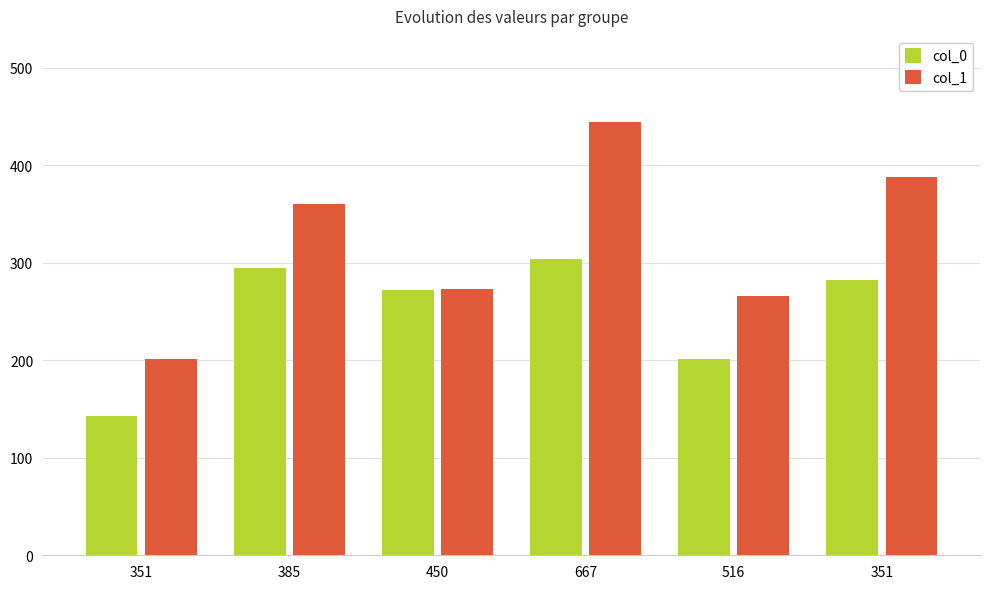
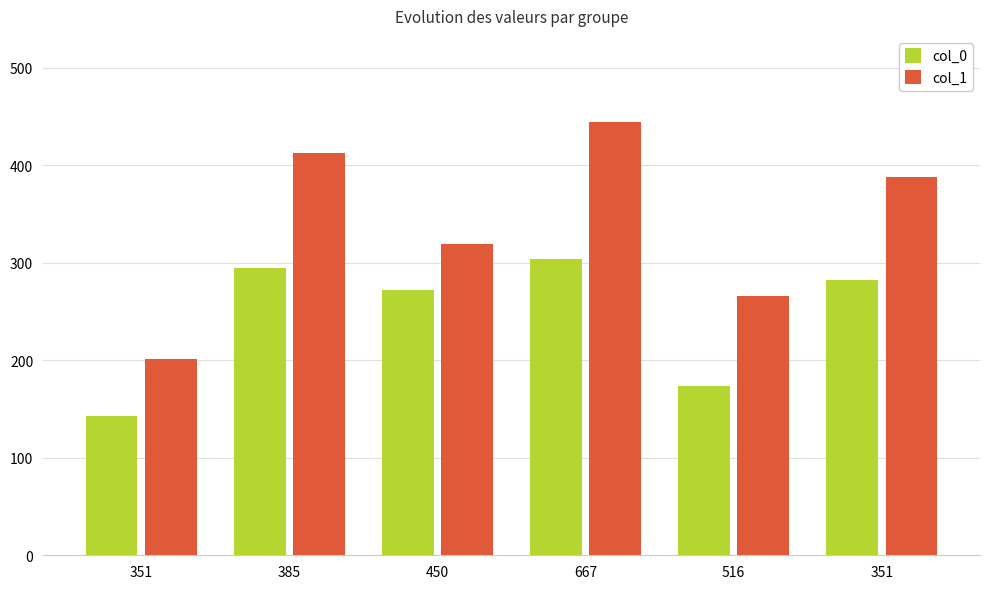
  {
    "col_0": {
      "385": 300,
      "450": 270,
      "667": 300,
-     "516": 200
+     "516": 170
    },
    "col_1": {
-     "385": 360,
-     "450": 270,
+     "385": 410,
+     "450": 320,
      "667": 440,
      "516": 270
    }
  }
